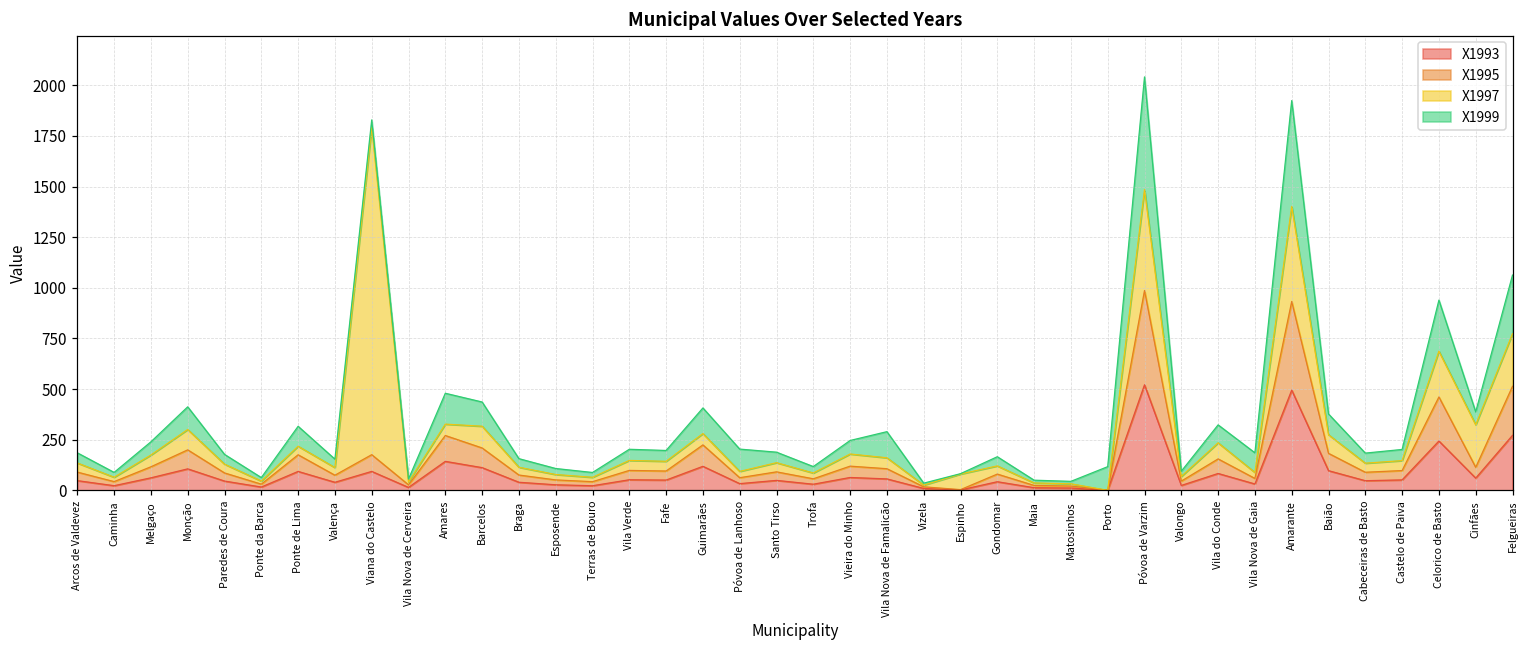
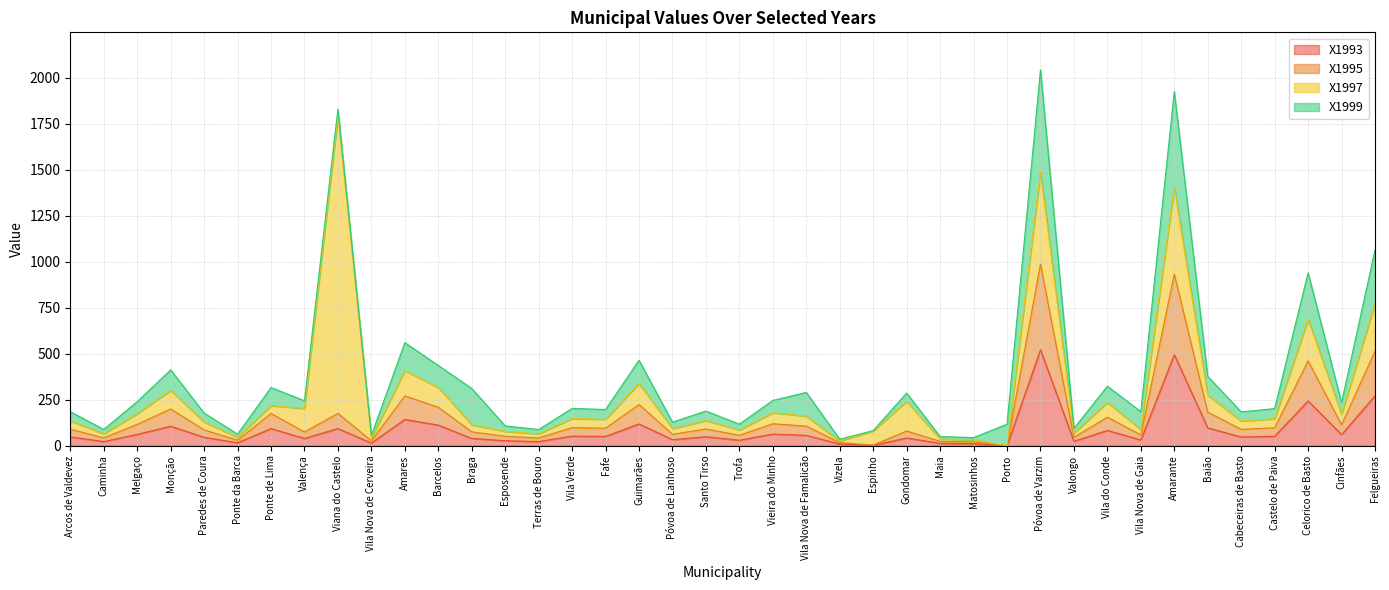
  {
    "X1997": {
      "Arcos de Valdevez": 50,
      "Caminha": 20,
      "Melgaço": 60,
      "Monção": 100,
      "Paredes de Coura": 40,
      "Ponte da Barca": 20,
      "Ponte de Lima": 40,
-     "Valença": 40,
+     "Valença": 130,
      "Viana do Castelo": 1620,
-     "Amares": 60,
+     "Amares": 140,
      "Barcelos": 110,
      "Braga": 40,
      "Esposende": 30,
      "Terras de Bouro": 20,
      "Vila Verde": 50,
      "Fafe": 50,
-     "Guimarães": 60,
+     "Guimarães": 110,
      "Póvoa de Lanhoso": 30,
      "Santo Tirso": 50,
      "Trofa": 30,
      "Vieira do Minho": 60,
      "Vila Nova de Famalicão": 50,
-     "Gondomar": 40,
+     "Gondomar": 160,
      "Póvoa de Varzim": 500,
      "Valongo": 20,
      "Vila do Conde": 80,
      "Vila Nova de Gaia": 30,
      "Amarante": 470,
      "Baião": 90,
      "Cabeceiras de Basto": 40,
      "Castelo de Paiva": 50,
      "Celorico de Basto": 230,
-     "Cinfães": 210,
+     "Cinfães": 60,
      "Felgueiras": 260
    },
    "X1999": {
      "Arcos de Valdevez": 50,
      "Caminha": 20,
      "Melgaço": 70,
      "Monção": 110,
      "Paredes de Coura": 50,
      "Ponte da Barca": 20,
      "Ponte de Lima": 100,
      "Valença": 40,
      "Viana do Castelo": 40,
      "Vila Nova de Cerveira": 20,
      "Amares": 150,
      "Barcelos": 120,
-     "Braga": 40,
+     "Braga": 200,
      "Esposende": 30,
      "Terras de Bouro": 20,
      "Vila Verde": 60,
      "Fafe": 50,
      "Guimarães": 130,
-     "Póvoa de Lanhoso": 110,
+     "Póvoa de Lanhoso": 30,
      "Santo Tirso": 50,
      "Trofa": 30,
      "Vieira do Minho": 70,
      "Vila Nova de Famalicão": 130,
      "Gondomar": 50,
      "Porto": 120,
      "Póvoa de Varzim": 560,
      "Valongo": 30,
      "Vila do Conde": 90,
      "Vila Nova de Gaia": 100,
      "Amarante": 520,
      "Baião": 100,
      "Cabeceiras de Basto": 50,
      "Castelo de Paiva": 60,
      "Celorico de Basto": 250,
      "Cinfães": 60,
      "Felgueiras": 290
    }
  }
